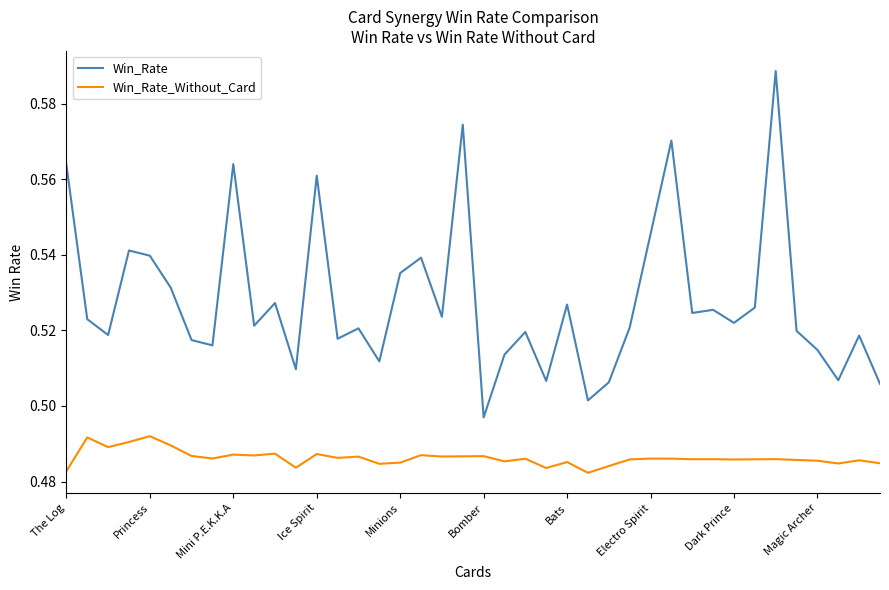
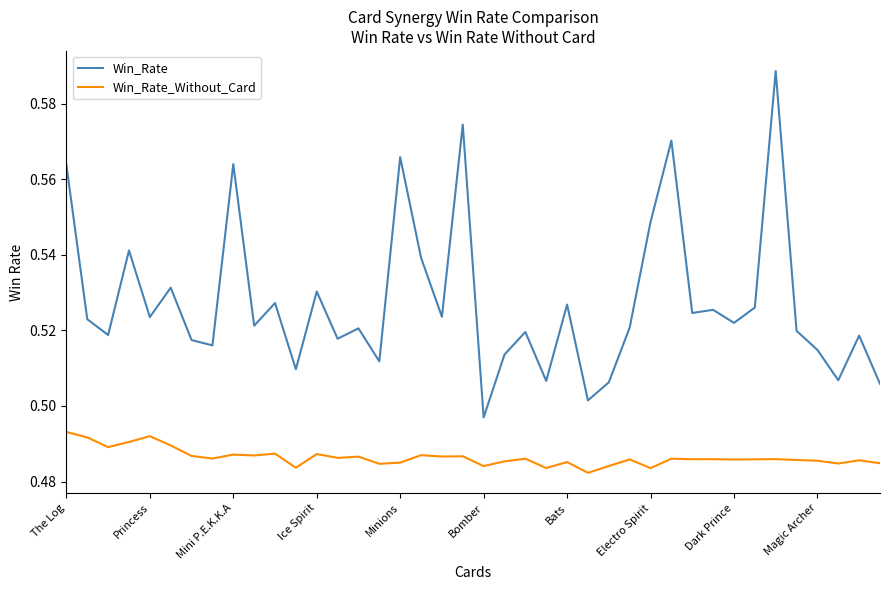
  {
    "Win_Rate": {
      "The Log": 0.564,
-     "Princess": 0.540,
+     "Princess": 0.524,
      "Mini P.E.K.K.A": 0.564,
-     "Ice Spirit": 0.561,
-     "Minions": 0.535,
+     "Ice Spirit": 0.530,
+     "Minions": 0.566,
      "Bomber": 0.497,
      "Bats": 0.527,
-     "Electro Spirit": 0.545,
+     "Electro Spirit": 0.549,
      "Dark Prince": 0.522,
      "Magic Archer": 0.515
    },
    "Win_Rate_Without_Card": {
-     "The Log": 0.483,
+     "The Log": 0.493,
      "Princess": 0.492,
      "Mini P.E.K.K.A": 0.487,
      "Ice Spirit": 0.487,
      "Minions": 0.485,
-     "Bomber": 0.487,
+     "Bomber": 0.484,
      "Bats": 0.485,
-     "Electro Spirit": 0.486,
+     "Electro Spirit": 0.484,
      "Dark Prince": 0.486,
      "Magic Archer": 0.485
    }
  }
